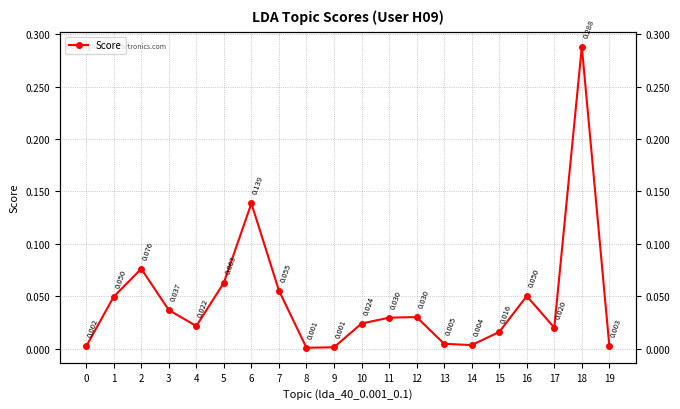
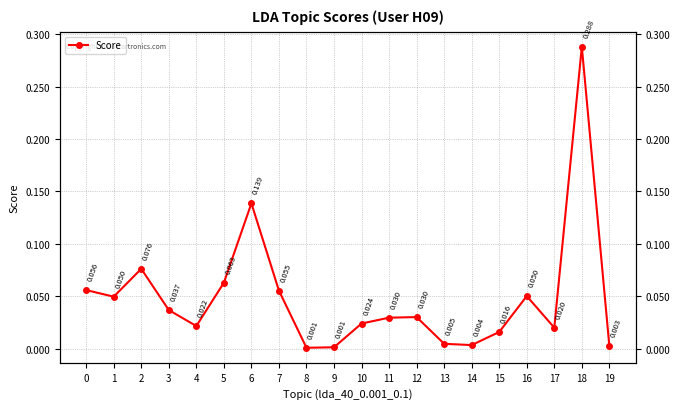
  {
-   "0": 0.002,
+   "0": 0.056,
    "1": 0.050,
    "2": 0.076,
    "3": 0.037,
    "4": 0.022,
    "5": 0.063,
    "6": 0.139,
    "7": 0.055,
    "8": 0.001,
    "9": 0.001,
    "10": 0.024,
    "11": 0.030,
    "12": 0.030,
    "13": 0.005,
    "14": 0.004,
    "15": 0.016,
    "16": 0.050,
    "17": 0.020,
    "18": 0.288,
    "19": 0.003
  }
